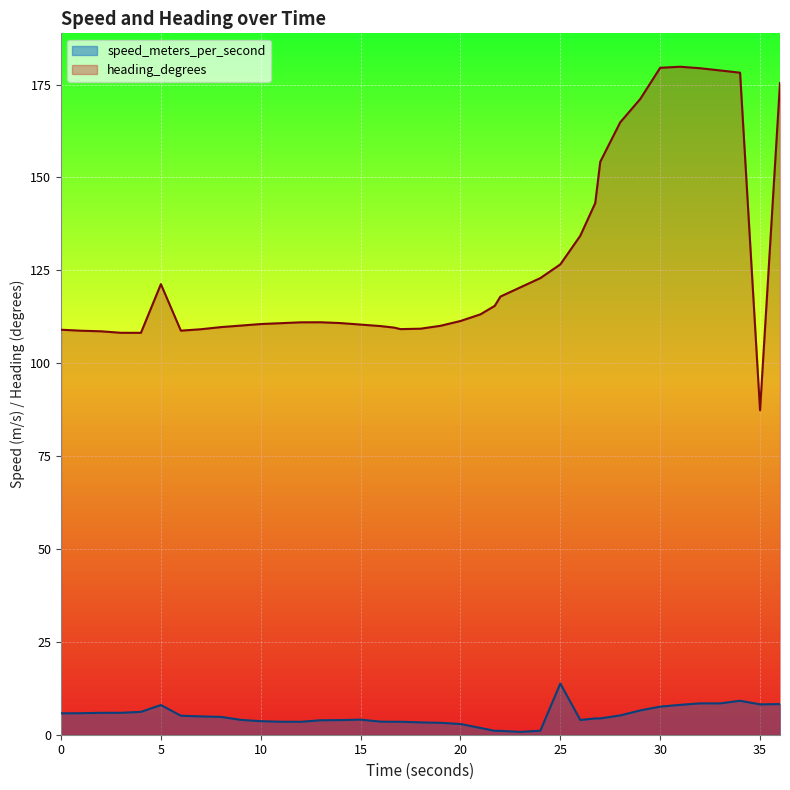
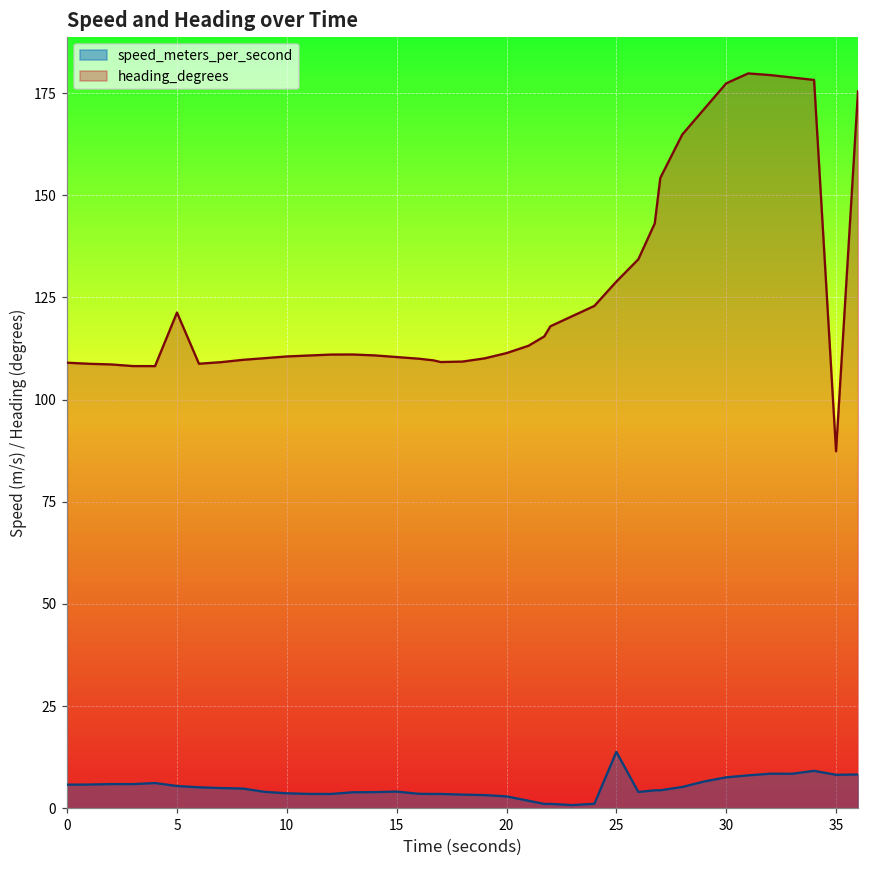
  {
    "speed_meters_per_second": {
      "0": 6,
-     "5": 8,
+     "5": 5,
      "10": 4,
      "15": 4,
      "20": 3,
      "25": 14,
      "30": 8,
      "35": 8
    },
    "heading_degrees": {
      "0": 109,
      "5": 121,
      "10": 111,
      "15": 110,
      "20": 111,
-     "25": 127,
-     "30": 180,
+     "25": 129,
+     "30": 177,
      "35": 87
    }
  }
